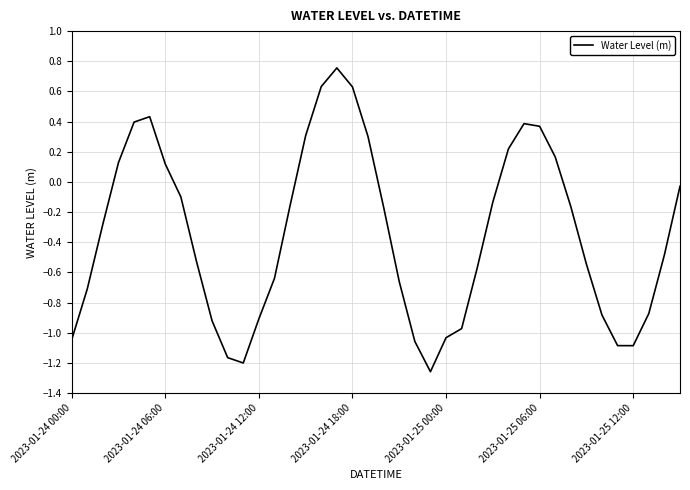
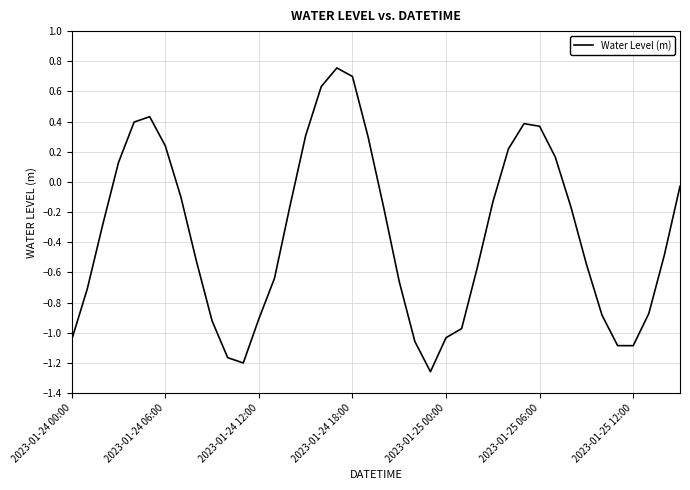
  {
    "2023-01-24 00:00": -1.05,
-   "2023-01-24 06:00": 0.12,
+   "2023-01-24 06:00": 0.24,
    "2023-01-24 12:00": -0.91,
-   "2023-01-24 18:00": 0.63,
+   "2023-01-24 18:00": 0.70,
    "2023-01-25 00:00": -1.03,
    "2023-01-25 06:00": 0.37,
    "2023-01-25 12:00": -1.09
  }
